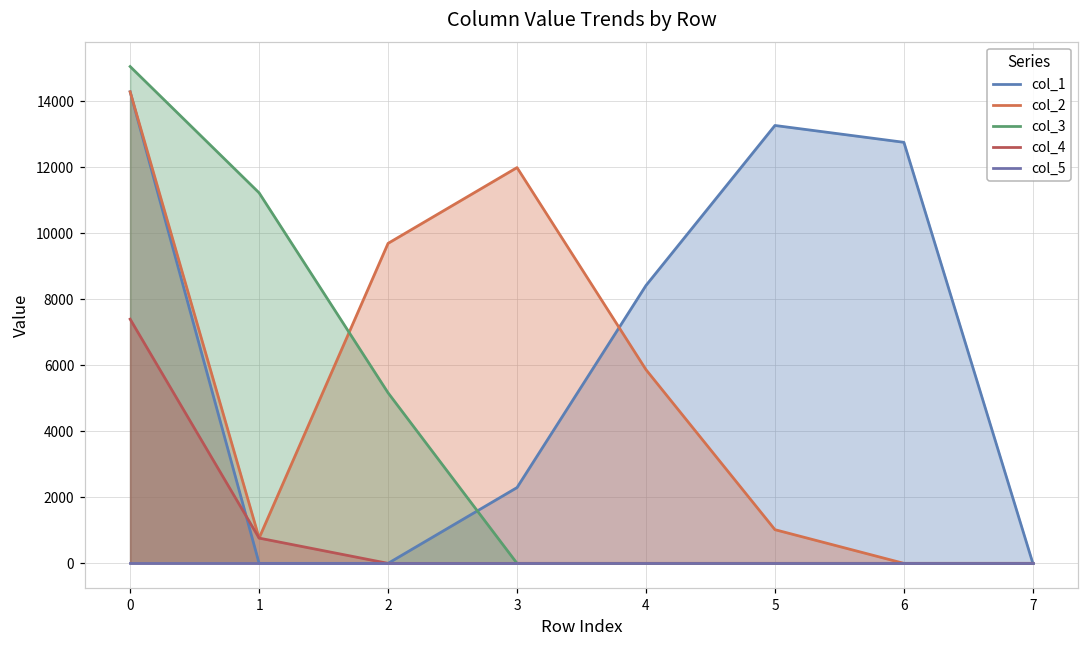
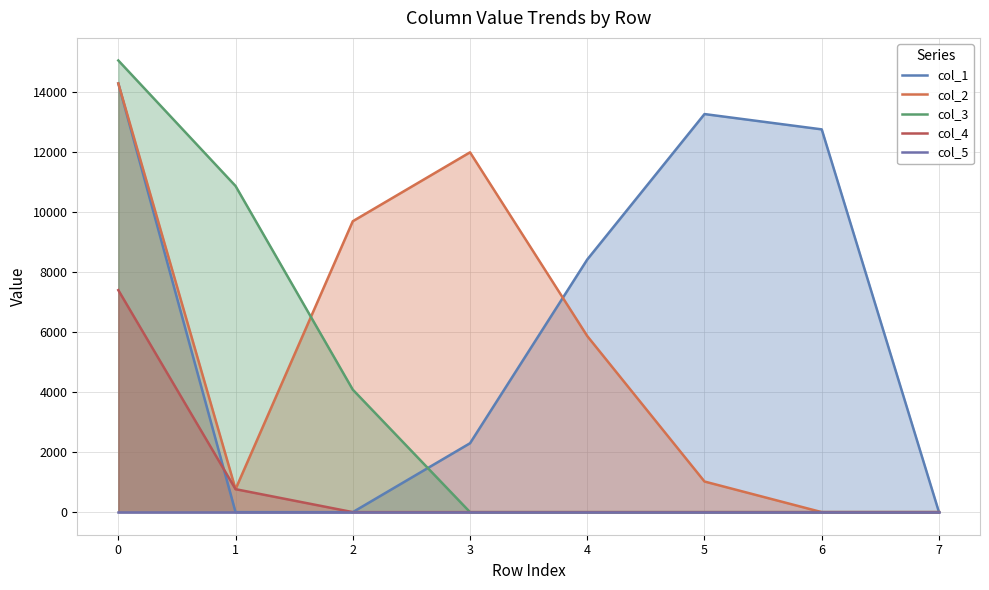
  {
    "col_3": {
      "0": 15000,
-     "1": 11200,
-     "2": 5200
+     "1": 10900,
+     "2": 4100
    }
  }
